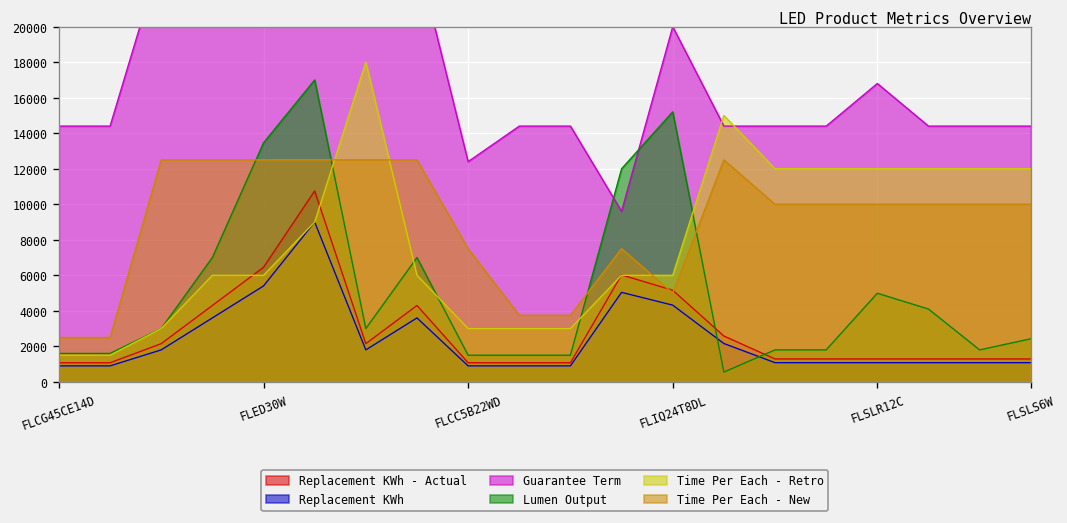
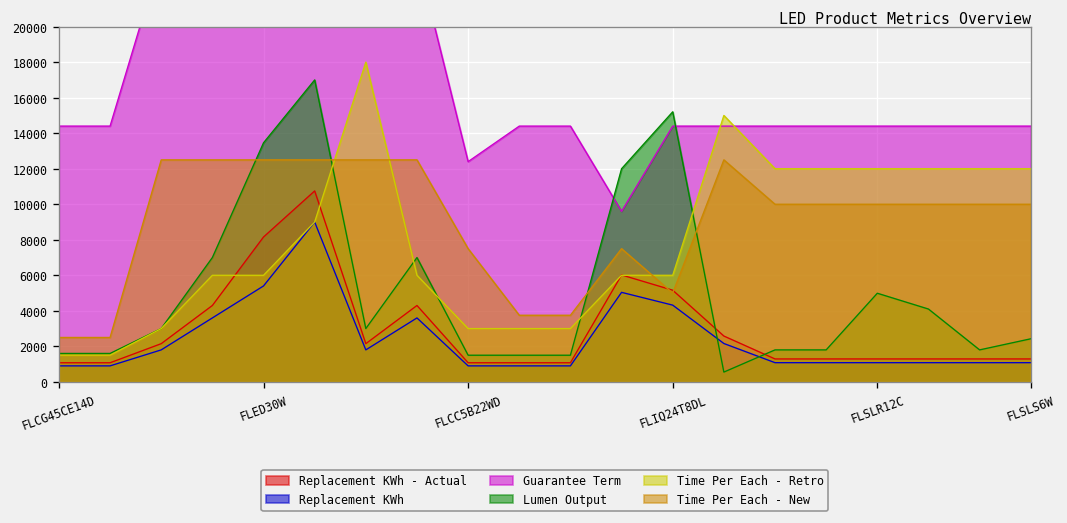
  {
    "Replacement KWh - Actual": {
      "FLCG45CE14D": 1100,
-     "FLED30W": 6500,
+     "FLED30W": 8200,
      "FLCC5B22WD": 1100,
      "FLSLR12C": 1300,
      "FLSLS6W": 1300
    },
    "Replacement KWh": {
      "FLCG45CE14D": 900,
      "FLED30W": 5400,
      "FLCC5B22WD": 900,
      "FLIQ24T8DL": 4300,
      "FLSLR12C": 1100,
      "FLSLS6W": 1100
    },
    "Guarantee Term": {
      "FLCG45CE14D": 14400,
      "FLCC5B22WD": 12400,
-     "FLIQ24T8DL": 20000,
-     "FLSLR12C": 16800,
+     "FLIQ24T8DL": 14400,
+     "FLSLR12C": 14400,
      "FLSLS6W": 14400
    },
    "Lumen Output": {
      "FLED30W": 13500,
      "FLCC5B22WD": 1500,
      "FLIQ24T8DL": 15200,
      "FLSLR12C": 5000,
      "FLSLS6W": 2400
    }
  }
